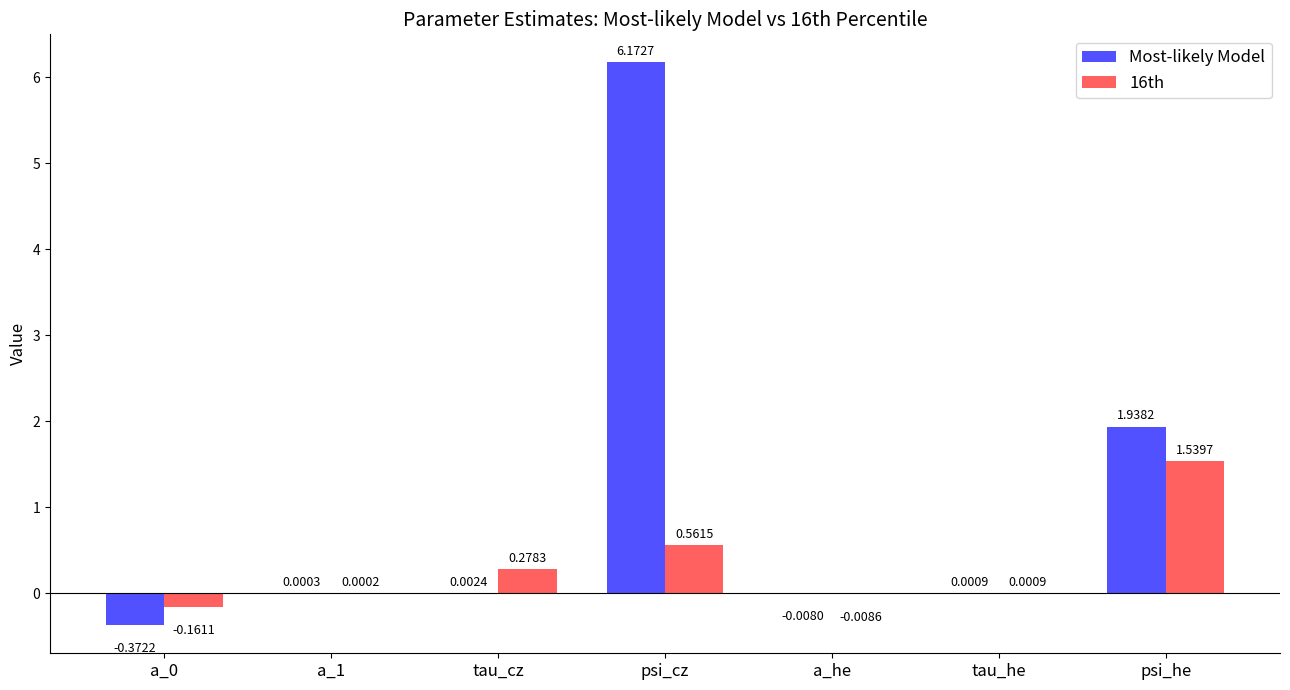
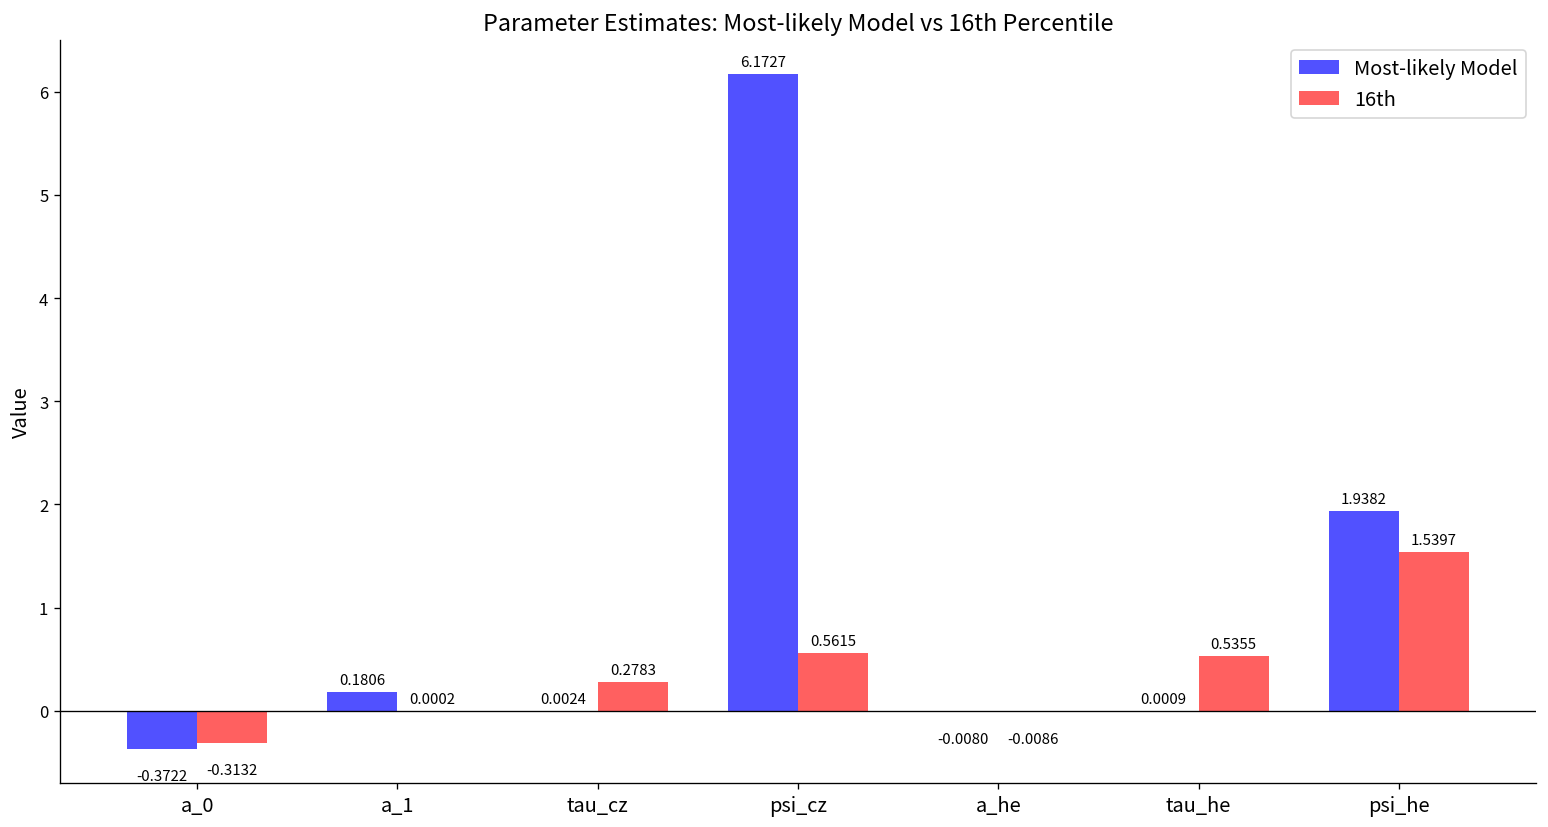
  {
    "Most-likely Model": {
      "a_0": -0.3722,
-     "a_1": 0.0003,
+     "a_1": 0.1806,
      "tau_cz": 0.0024,
      "psi_cz": 6.1727,
      "a_he": -0.0080,
      "tau_he": 0.0009,
      "psi_he": 1.9382
    },
    "16th": {
-     "a_0": -0.1611,
+     "a_0": -0.3132,
      "a_1": 0.0002,
      "tau_cz": 0.2783,
      "psi_cz": 0.5615,
      "a_he": -0.0086,
-     "tau_he": 0.0009,
+     "tau_he": 0.5355,
      "psi_he": 1.5397
    }
  }
